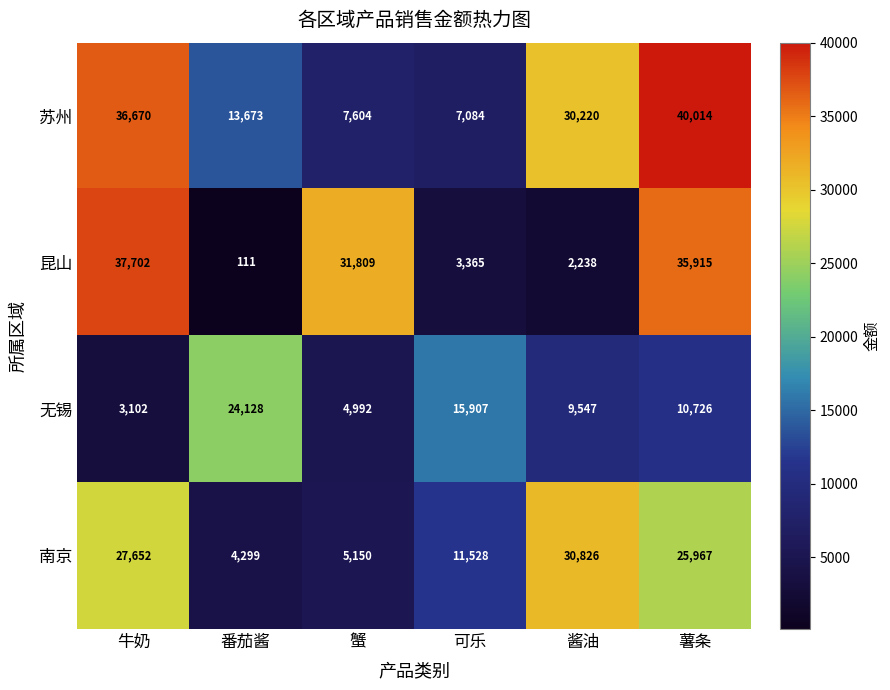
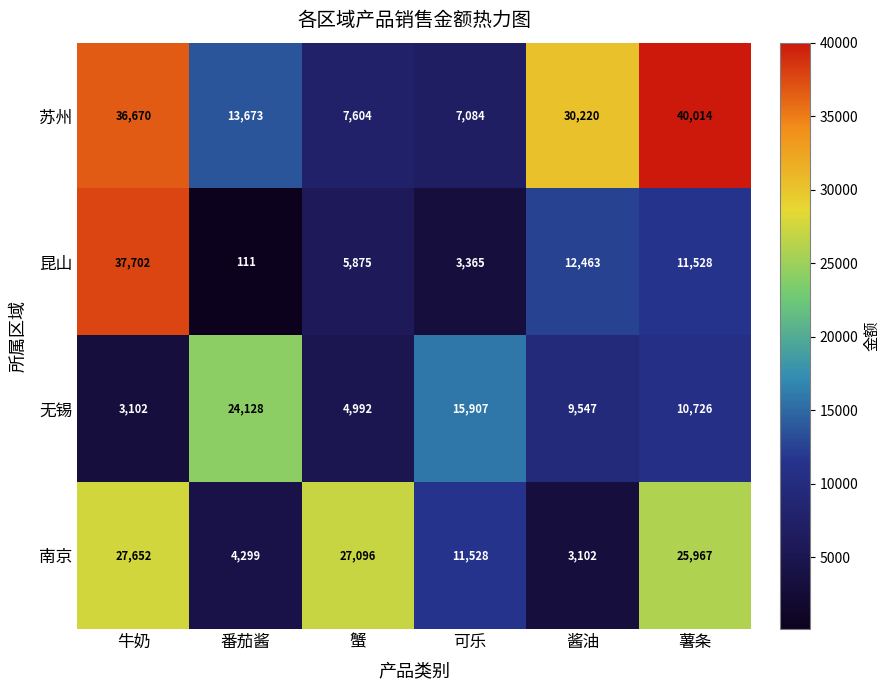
  {
    "苏州": {
      "牛奶": "36,670",
      "番茄酱": "13,673",
      "蟹": "7,604",
      "可乐": "7,084",
      "酱油": "30,220",
      "薯条": "40,014"
    },
    "昆山": {
      "牛奶": "37,702",
      "番茄酱": "111",
-     "蟹": "31,809",
+     "蟹": "5,875",
      "可乐": "3,365",
-     "酱油": "2,238",
-     "薯条": "35,915"
+     "酱油": "12,463",
+     "薯条": "11,528"
    },
    "无锡": {
      "牛奶": "3,102",
      "番茄酱": "24,128",
      "蟹": "4,992",
      "可乐": "15,907",
      "酱油": "9,547",
      "薯条": "10,726"
    },
    "南京": {
      "牛奶": "27,652",
      "番茄酱": "4,299",
-     "蟹": "5,150",
+     "蟹": "27,096",
      "可乐": "11,528",
-     "酱油": "30,826",
+     "酱油": "3,102",
      "薯条": "25,967"
    }
  }
